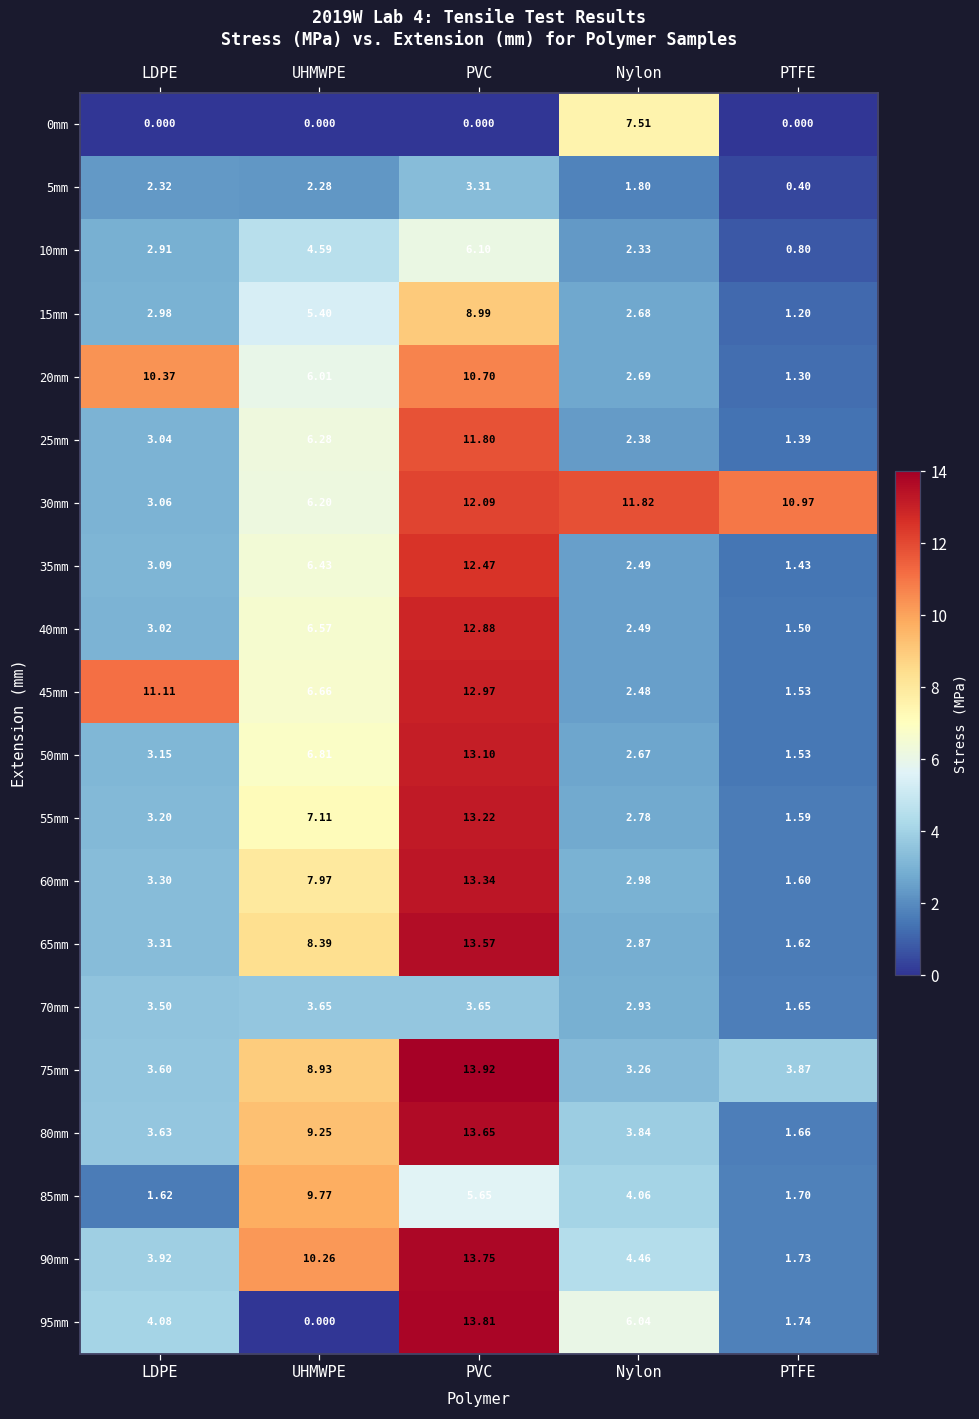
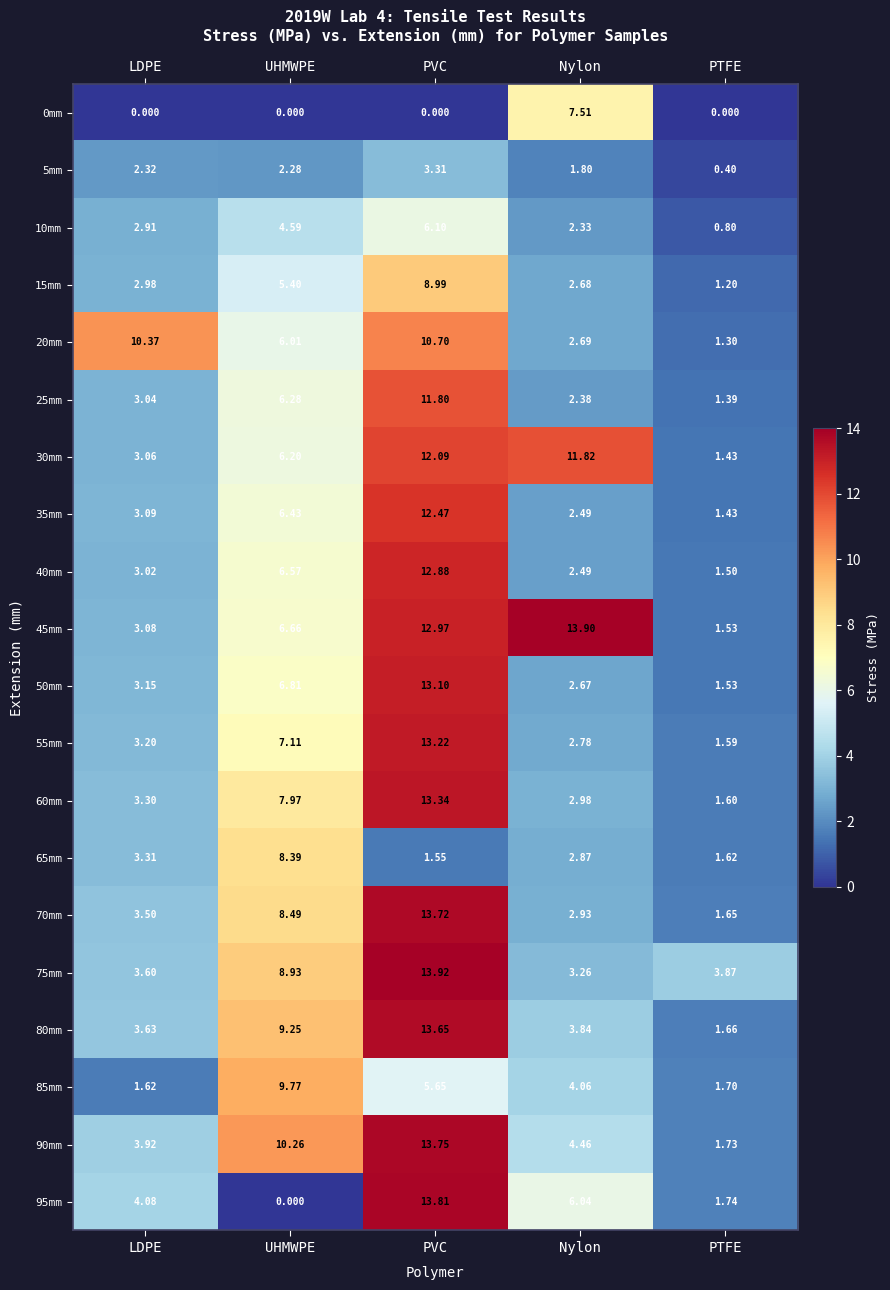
  {
    "0mm": {
      "LDPE": 0.000,
      "UHMWPE": 0.000,
      "PVC": 0.000,
      "Nylon": 7.51,
      "PTFE": 0.000
    },
    "5mm": {
      "LDPE": 2.32,
      "UHMWPE": 2.28,
      "PVC": 3.31,
      "Nylon": 1.80,
      "PTFE": 0.40
    },
    "10mm": {
      "LDPE": 2.91,
      "UHMWPE": 4.59,
      "Nylon": 2.33,
      "PTFE": 0.80
    },
    "15mm": {
      "LDPE": 2.98,
      "PVC": 8.99,
      "Nylon": 2.68,
      "PTFE": 1.20
    },
    "20mm": {
      "LDPE": 10.37,
      "PVC": 10.70,
      "Nylon": 2.69,
      "PTFE": 1.30
    },
    "25mm": {
      "LDPE": 3.04,
      "PVC": 11.80,
      "Nylon": 2.38,
      "PTFE": 1.39
    },
    "30mm": {
      "LDPE": 3.06,
      "PVC": 12.09,
      "Nylon": 11.82,
-     "PTFE": 10.97
+     "PTFE": 1.43
    },
    "35mm": {
      "LDPE": 3.09,
      "PVC": 12.47,
      "Nylon": 2.49,
      "PTFE": 1.43
    },
    "40mm": {
      "LDPE": 3.02,
      "UHMWPE": 6.57,
      "PVC": 12.88,
      "Nylon": 2.49,
      "PTFE": 1.50
    },
    "45mm": {
-     "LDPE": 11.11,
+     "LDPE": 3.08,
      "UHMWPE": 6.66,
      "PVC": 12.97,
-     "Nylon": 2.48,
+     "Nylon": 13.90,
      "PTFE": 1.53
    },
    "50mm": {
      "LDPE": 3.15,
      "UHMWPE": 6.81,
      "PVC": 13.10,
      "Nylon": 2.67,
      "PTFE": 1.53
    },
    "55mm": {
      "LDPE": 3.20,
      "UHMWPE": 7.11,
      "PVC": 13.22,
      "Nylon": 2.78,
      "PTFE": 1.59
    },
    "60mm": {
      "LDPE": 3.30,
      "UHMWPE": 7.97,
      "PVC": 13.34,
      "Nylon": 2.98,
      "PTFE": 1.60
    },
    "65mm": {
      "LDPE": 3.31,
      "UHMWPE": 8.39,
-     "PVC": 13.57,
+     "PVC": 1.55,
      "Nylon": 2.87,
      "PTFE": 1.62
    },
    "70mm": {
      "LDPE": 3.50,
-     "UHMWPE": 3.65,
-     "PVC": 3.65,
+     "UHMWPE": 8.49,
+     "PVC": 13.72,
      "Nylon": 2.93,
      "PTFE": 1.65
    },
    "75mm": {
      "LDPE": 3.60,
      "UHMWPE": 8.93,
      "PVC": 13.92,
      "Nylon": 3.26,
      "PTFE": 3.87
    },
    "80mm": {
      "LDPE": 3.63,
      "UHMWPE": 9.25,
      "PVC": 13.65,
      "Nylon": 3.84,
      "PTFE": 1.66
    },
    "85mm": {
      "LDPE": 1.62,
      "UHMWPE": 9.77,
      "Nylon": 4.06,
      "PTFE": 1.70
    },
    "90mm": {
      "LDPE": 3.92,
      "UHMWPE": 10.26,
      "PVC": 13.75,
      "Nylon": 4.46,
      "PTFE": 1.73
    },
    "95mm": {
      "LDPE": 4.08,
      "UHMWPE": 0.000,
      "PVC": 13.81,
      "PTFE": 1.74
    }
  }
